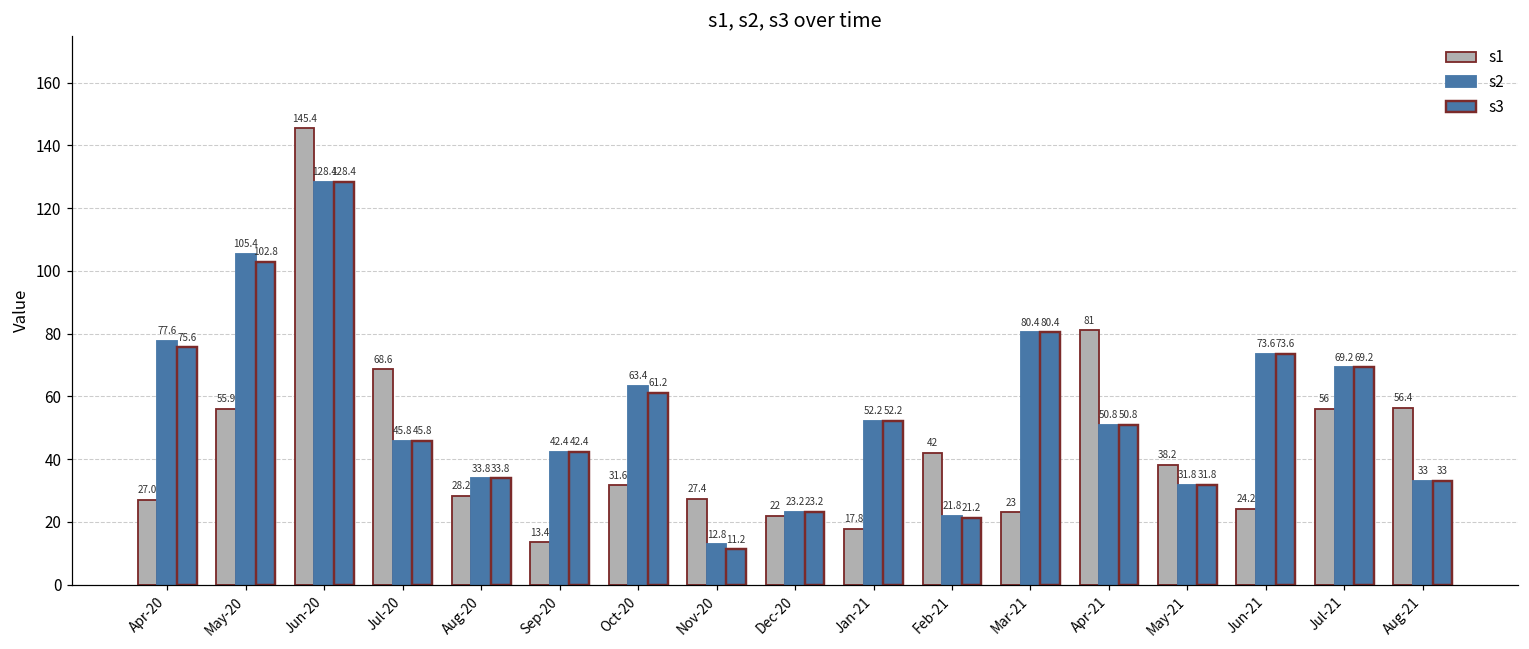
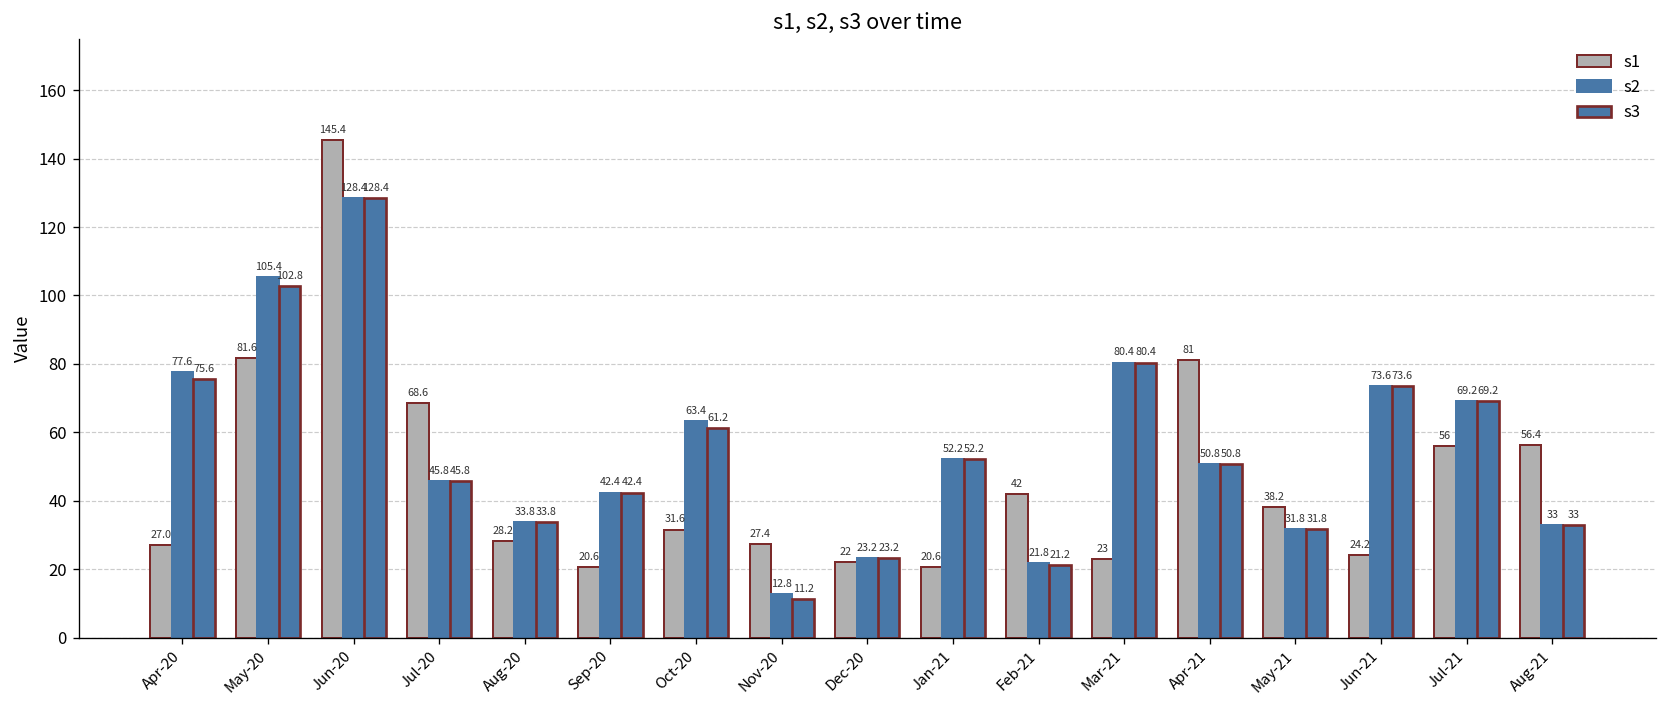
  {
    "s1": {
      "Apr-20": 27.0,
-     "May-20": 55.9,
+     "May-20": 81.6,
      "Jun-20": 145.4,
      "Jul-20": 68.6,
      "Aug-20": 28.2,
-     "Sep-20": 13.4,
+     "Sep-20": 20.6,
      "Oct-20": 31.6,
      "Nov-20": 27.4,
      "Dec-20": 22,
-     "Jan-21": 17.8,
+     "Jan-21": 20.6,
      "Feb-21": 42,
      "Mar-21": 23,
      "Apr-21": 81,
      "May-21": 38.2,
      "Jun-21": 24.2,
      "Jul-21": 56,
      "Aug-21": 56.4
    }
  }
